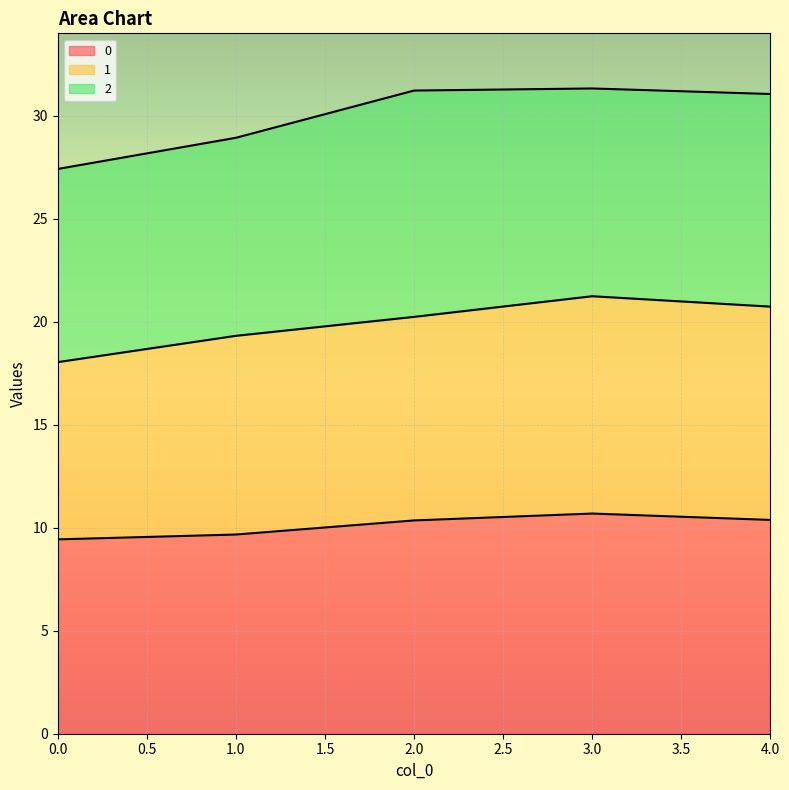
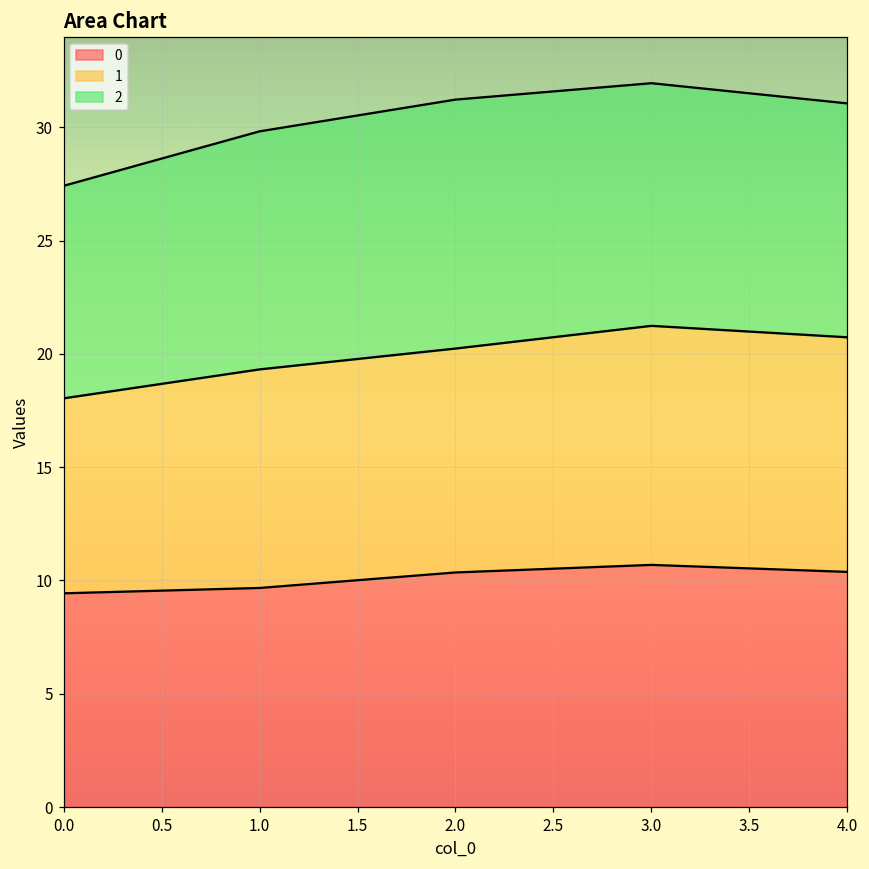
  {
    "0": {
      "0.0": 9.4,
      "1.0": 9.7,
      "2.0": 10.4,
      "3.0": 10.7,
      "4.0": 10.4
    },
    "1": {
      "0.0": 8.6,
      "1.0": 9.6,
      "2.0": 9.9,
      "3.0": 10.5,
      "4.0": 10.4
    },
    "2": {
      "0.0": 9.4,
-     "1.0": 9.6,
+     "1.0": 10.5,
      "2.0": 11.0,
-     "3.0": 10.1,
+     "3.0": 10.7,
      "4.0": 10.3
    }
  }
